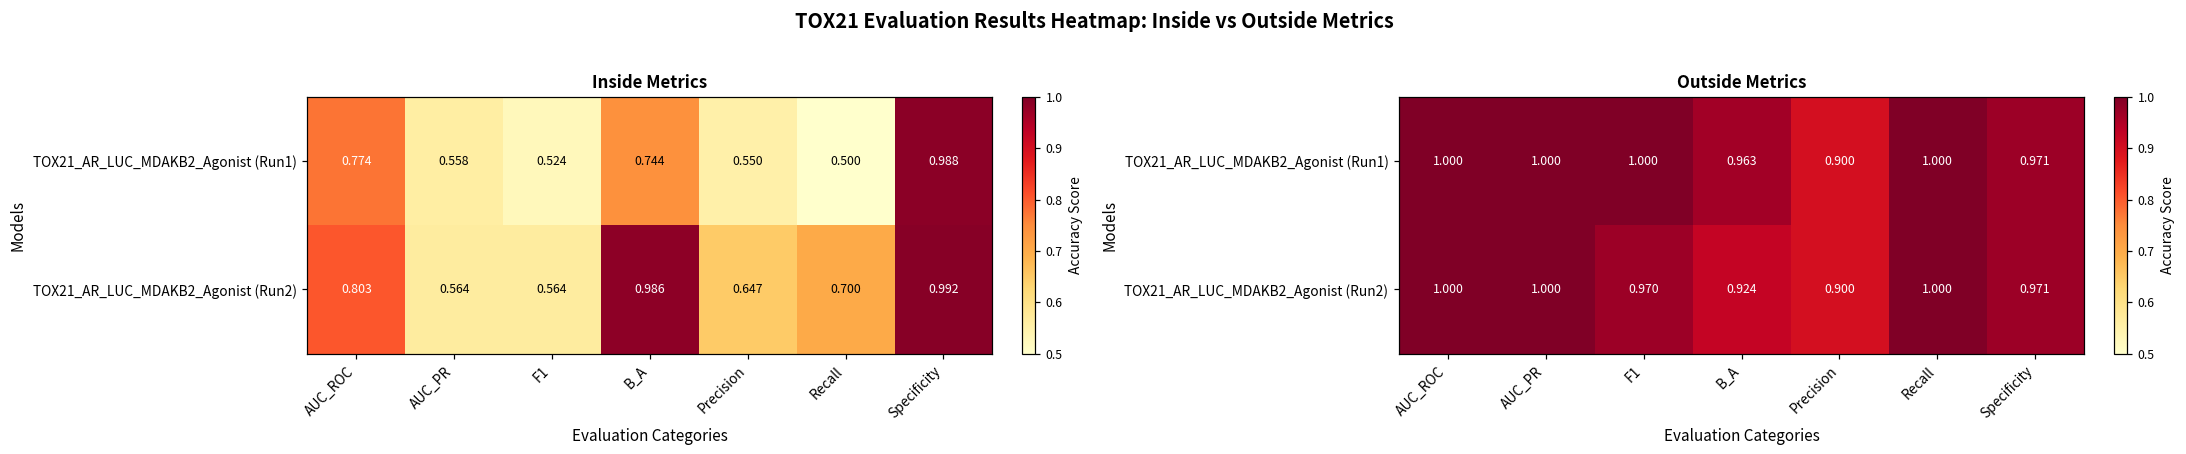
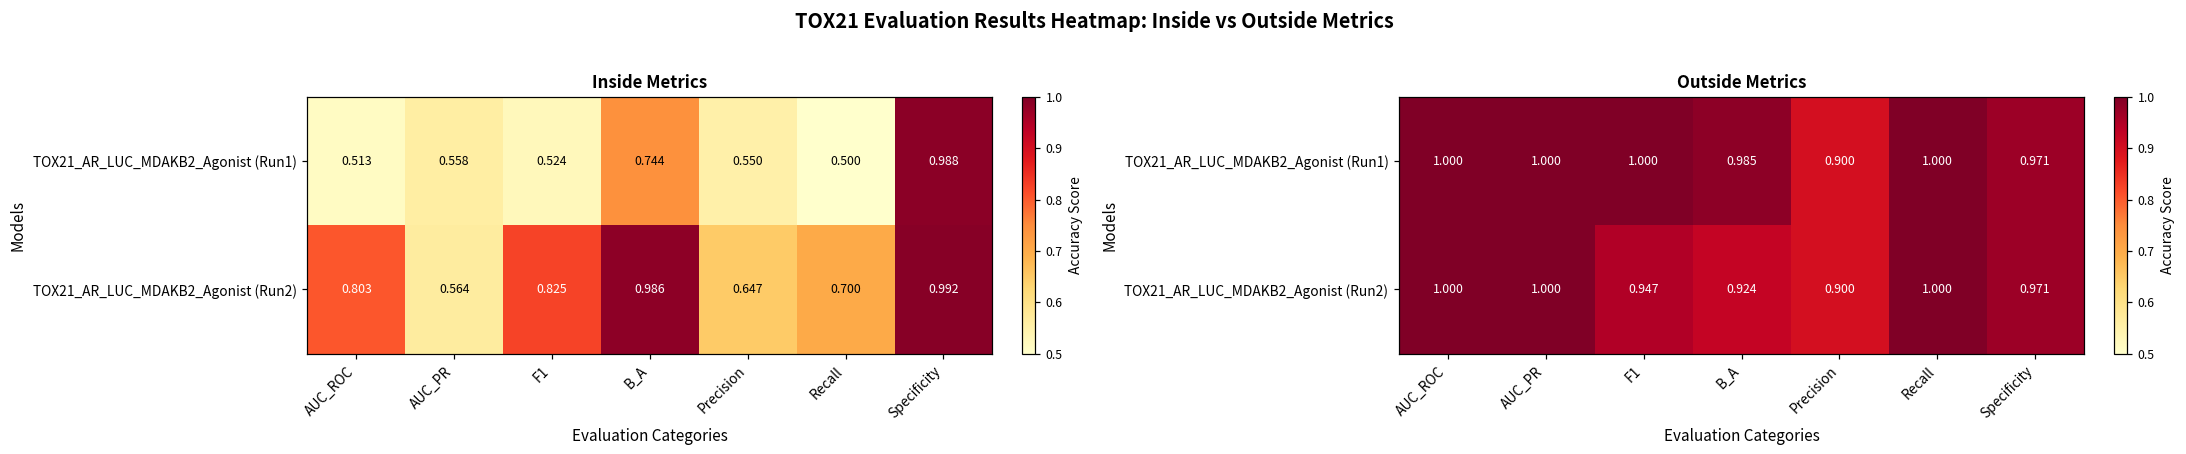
  {
    "Inside Metrics": {
      "TOX21_AR_LUC_MDAKB2_Agonist (Run1)": {
-       "AUC_ROC": 0.774,
+       "AUC_ROC": 0.513,
        "AUC_PR": 0.558,
        "F1": 0.524,
        "B_A": 0.744,
        "Precision": 0.550,
        "Recall": 0.500,
        "Specificity": 0.988
      },
      "TOX21_AR_LUC_MDAKB2_Agonist (Run2)": {
        "AUC_ROC": 0.803,
        "AUC_PR": 0.564,
-       "F1": 0.564,
+       "F1": 0.825,
        "B_A": 0.986,
        "Precision": 0.647,
        "Recall": 0.700,
        "Specificity": 0.992
      }
    },
    "Outside Metrics": {
      "TOX21_AR_LUC_MDAKB2_Agonist (Run1)": {
        "AUC_ROC": 1.000,
        "AUC_PR": 1.000,
        "F1": 1.000,
-       "B_A": 0.963,
+       "B_A": 0.985,
        "Precision": 0.900,
        "Recall": 1.000,
        "Specificity": 0.971
      },
      "TOX21_AR_LUC_MDAKB2_Agonist (Run2)": {
        "AUC_ROC": 1.000,
        "AUC_PR": 1.000,
-       "F1": 0.970,
+       "F1": 0.947,
        "B_A": 0.924,
        "Precision": 0.900,
        "Recall": 1.000,
        "Specificity": 0.971
      }
    }
  }
